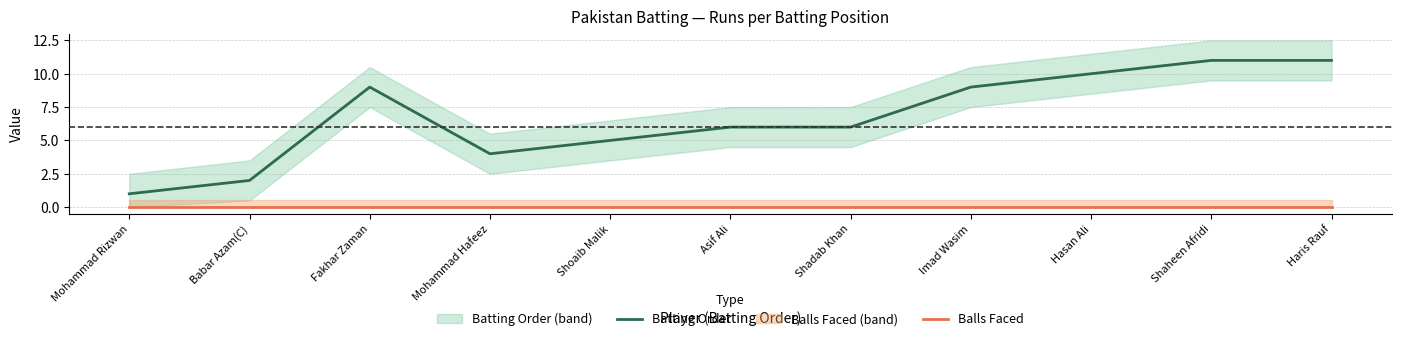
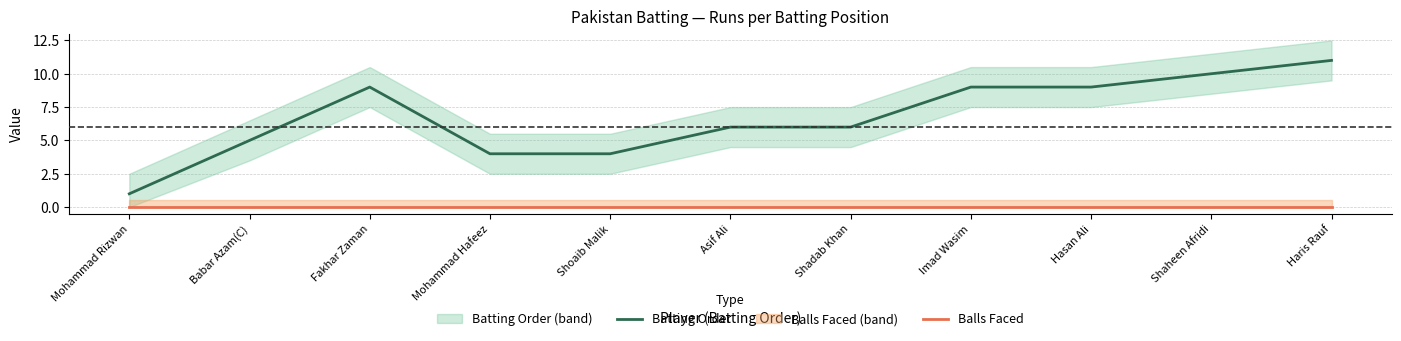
  {
    "Batting Order": {
      "Mohammad Rizwan": 1,
-     "Babar Azam(C)": 2,
+     "Babar Azam(C)": 5,
      "Fakhar Zaman": 9,
      "Mohammad Hafeez": 4,
-     "Shoaib Malik": 5,
+     "Shoaib Malik": 4,
      "Asif Ali": 6,
      "Shadab Khan": 6,
      "Imad Wasim": 9,
-     "Hasan Ali": 10,
-     "Shaheen Afridi": 11,
+     "Hasan Ali": 9,
+     "Shaheen Afridi": 10,
      "Haris Rauf": 11
    },
    "Batting Order (band)": {
      "Mohammad Rizwan": 2.5,
      "Babar Azam(C)": 3
    }
  }
